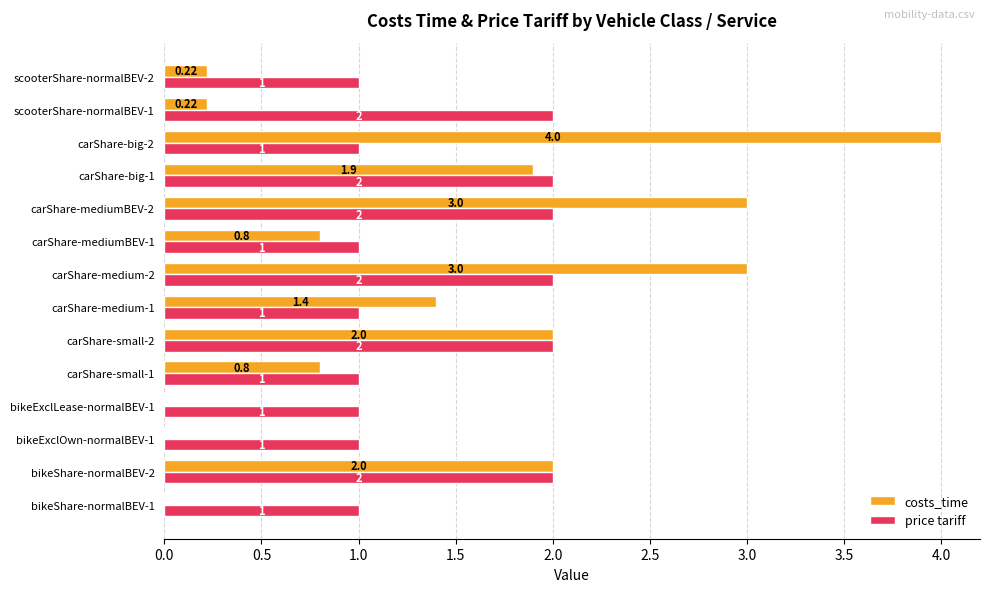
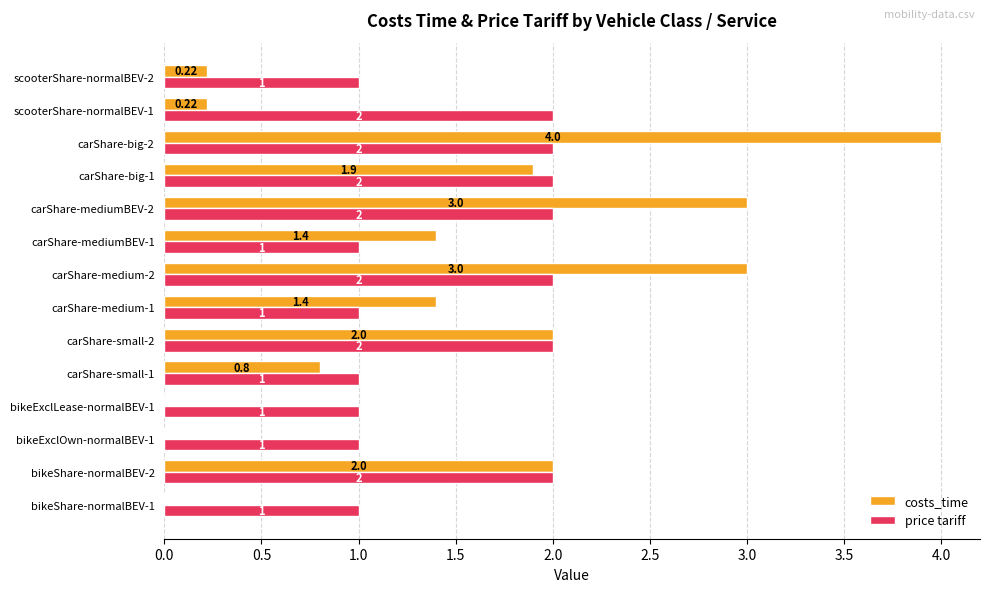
  {
    "costs_time": {
      "scooterShare-normalBEV-2": 0.22,
      "scooterShare-normalBEV-1": 0.22,
      "carShare-big-2": 4.0,
      "carShare-big-1": 1.9,
      "carShare-mediumBEV-2": 3.0,
-     "carShare-mediumBEV-1": 0.8,
+     "carShare-mediumBEV-1": 1.4,
      "carShare-medium-2": 3.0,
      "carShare-medium-1": 1.4,
      "carShare-small-2": 2.0,
      "carShare-small-1": 0.8,
      "bikeShare-normalBEV-2": 2.0
    },
    "price tariff": {
      "scooterShare-normalBEV-2": 1,
      "scooterShare-normalBEV-1": 2,
-     "carShare-big-2": 1,
+     "carShare-big-2": 2,
      "carShare-big-1": 2,
      "carShare-mediumBEV-2": 2,
      "carShare-mediumBEV-1": 1,
      "carShare-medium-2": 2,
      "carShare-medium-1": 1,
      "carShare-small-2": 2,
      "carShare-small-1": 1,
      "bikeExclLease-normalBEV-1": 1,
      "bikeExclOwn-normalBEV-1": 1,
      "bikeShare-normalBEV-2": 2,
      "bikeShare-normalBEV-1": 1
    }
  }
